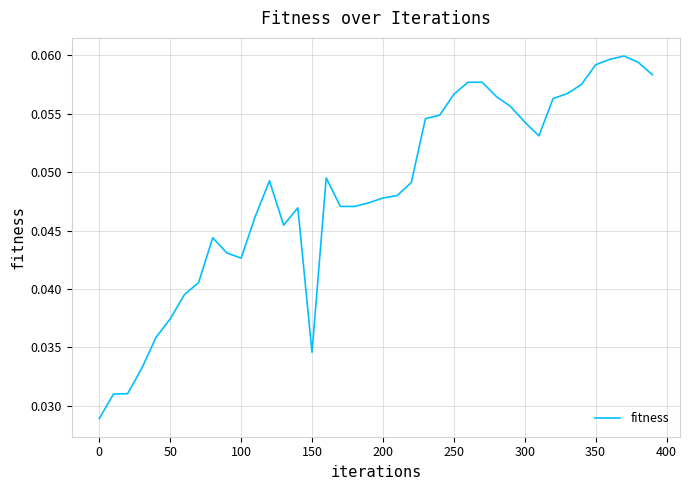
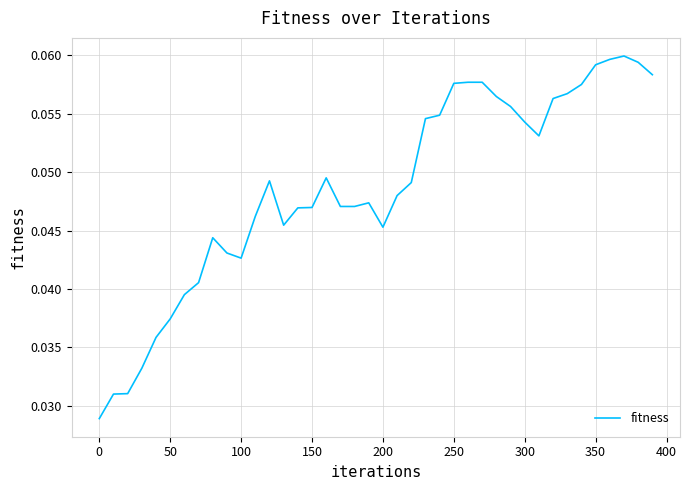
  {
    "0": 0.0289,
    "50": 0.0374,
    "100": 0.0426,
-   "150": 0.0346,
-   "200": 0.0478,
-   "250": 0.0567,
+   "150": 0.0470,
+   "200": 0.0453,
+   "250": 0.0576,
    "300": 0.0543,
    "350": 0.0592
  }
